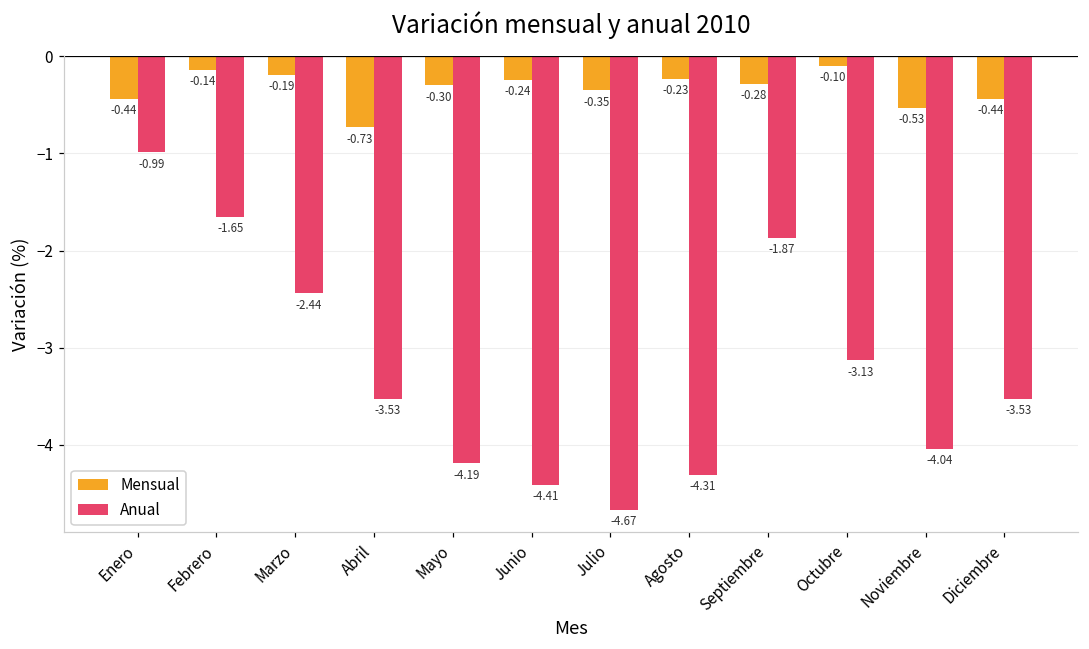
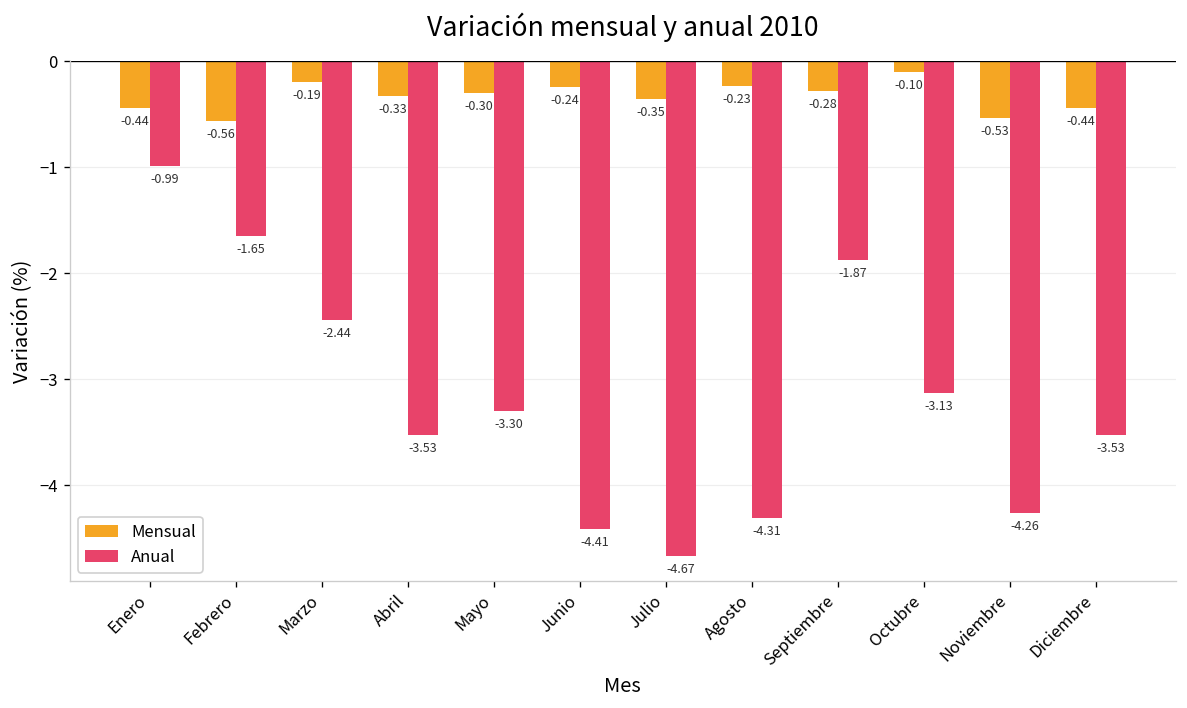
  {
    "Mensual": {
      "Enero": -0.44,
-     "Febrero": -0.14,
+     "Febrero": -0.56,
      "Marzo": -0.19,
-     "Abril": -0.73,
+     "Abril": -0.33,
      "Mayo": -0.30,
      "Junio": -0.24,
      "Julio": -0.35,
      "Agosto": -0.23,
      "Septiembre": -0.28,
      "Octubre": -0.10,
      "Noviembre": -0.53,
      "Diciembre": -0.44
    },
    "Anual": {
      "Enero": -0.99,
      "Febrero": -1.65,
      "Marzo": -2.44,
      "Abril": -3.53,
-     "Mayo": -4.19,
+     "Mayo": -3.30,
      "Junio": -4.41,
      "Julio": -4.67,
      "Agosto": -4.31,
      "Septiembre": -1.87,
      "Octubre": -3.13,
-     "Noviembre": -4.04,
+     "Noviembre": -4.26,
      "Diciembre": -3.53
    }
  }
